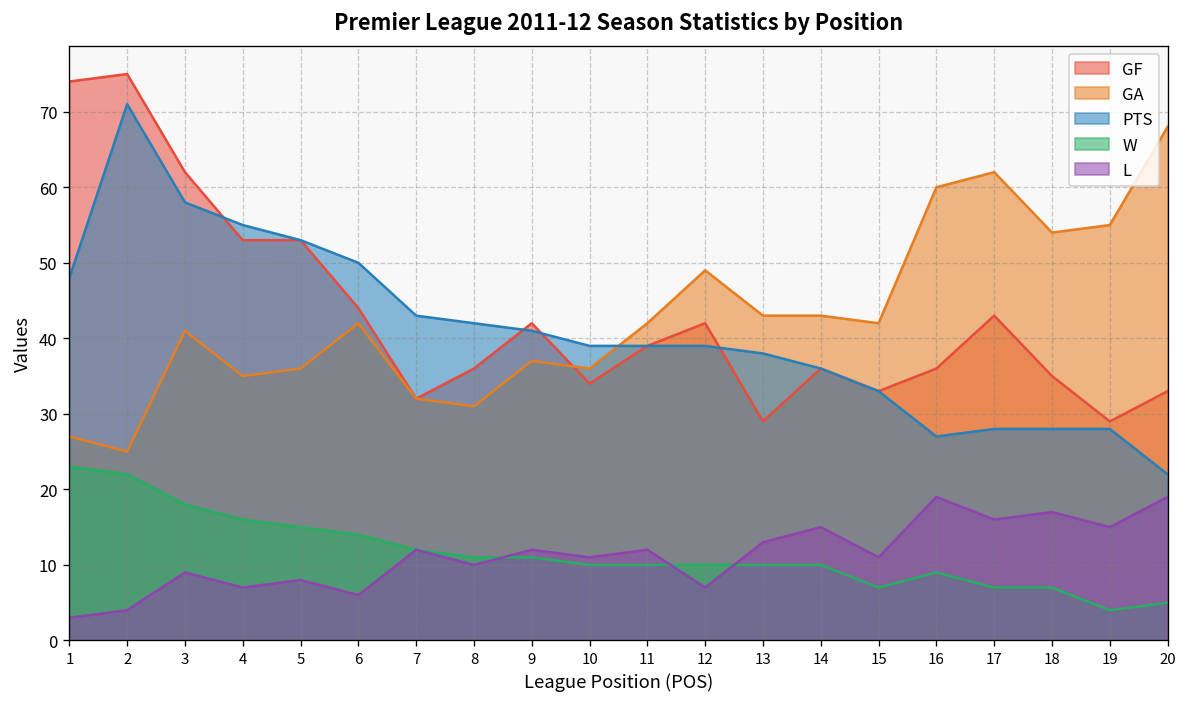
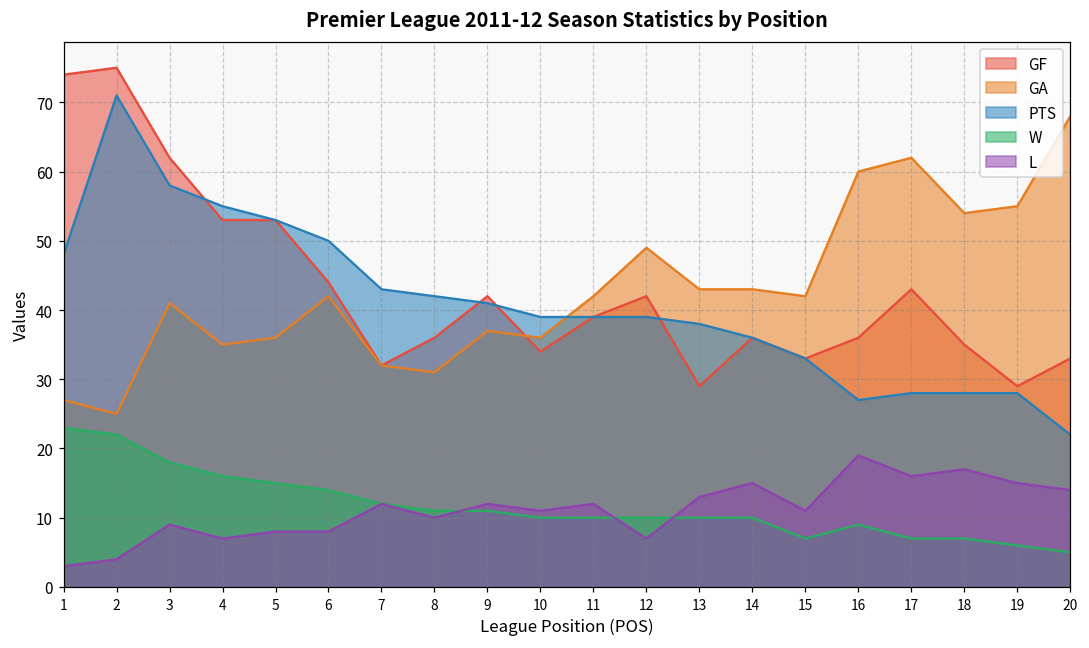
  {
    "PTS": {
      "1": 48,
      "2": 71,
      "3": 58,
      "4": 55,
      "6": 50,
      "7": 43,
      "8": 42,
      "9": 41,
      "10": 39,
      "12": 39,
      "13": 38,
      "16": 27,
      "17": 28,
      "18": 28,
      "19": 28,
      "20": 22
    },
    "W": {
      "1": 23,
      "2": 22,
      "3": 18,
      "4": 16,
      "5": 15,
      "6": 14,
      "8": 11,
      "9": 11,
      "10": 10,
      "11": 10,
      "12": 10,
      "13": 10,
      "14": 10,
      "15": 7,
      "16": 9,
      "17": 7,
      "18": 7,
-     "19": 4,
+     "19": 6,
      "20": 5
    },
    "L": {
      "1": 3,
      "2": 4,
      "3": 9,
      "4": 7,
      "5": 8,
-     "6": 6,
+     "6": 8,
      "8": 10,
      "9": 12,
      "10": 11,
      "11": 12,
      "12": 7,
      "13": 13,
      "14": 15,
      "15": 11,
      "16": 19,
      "17": 16,
      "18": 17,
      "19": 15,
-     "20": 19
+     "20": 14
    }
  }
